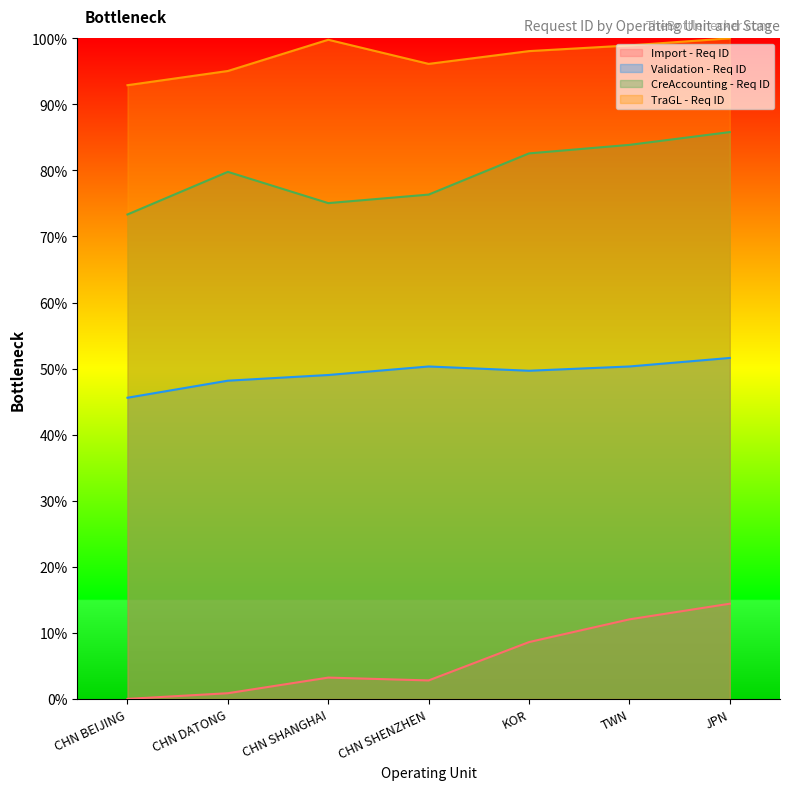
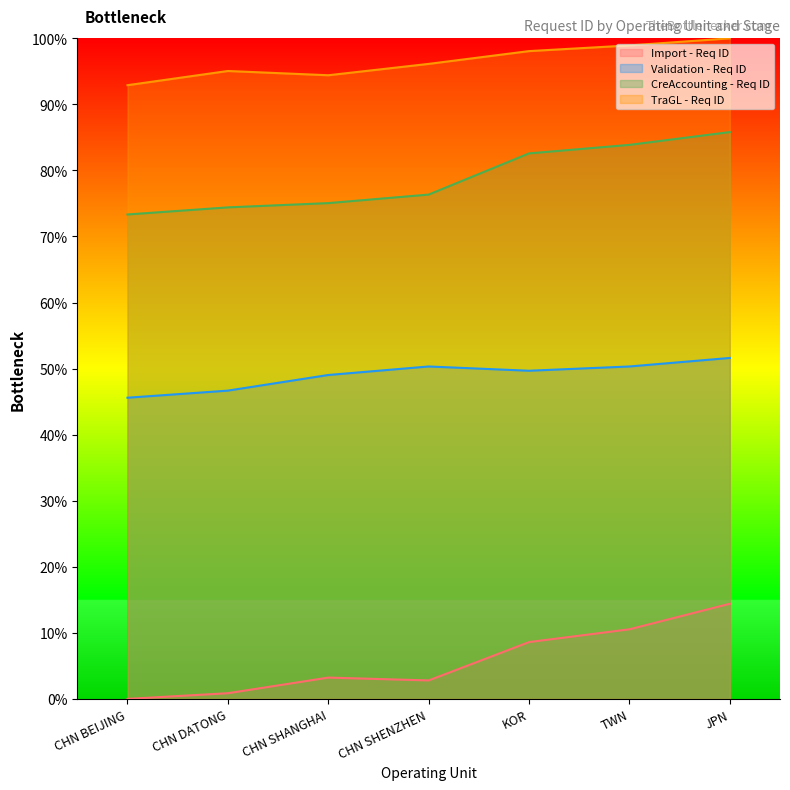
  {
    "Import - Req ID": {
      "CHN BEIJING": "0%",
      "CHN DATONG": "1%",
      "CHN SHANGHAI": "3%",
      "CHN SHENZHEN": "3%",
      "KOR": "9%",
-     "TWN": "12%",
+     "TWN": "11%",
      "JPN": "14%"
    },
    "Validation - Req ID": {
      "CHN BEIJING": "46%",
-     "CHN DATONG": "48%",
+     "CHN DATONG": "47%",
      "CHN SHANGHAI": "49%",
      "CHN SHENZHEN": "50%",
      "KOR": "50%",
      "TWN": "50%",
      "JPN": "52%"
    },
    "CreAccounting - Req ID": {
      "CHN BEIJING": "73%",
-     "CHN DATONG": "80%",
+     "CHN DATONG": "74%",
      "CHN SHANGHAI": "75%",
      "CHN SHENZHEN": "76%",
      "KOR": "83%",
      "TWN": "84%",
      "JPN": "86%"
    },
    "TraGL - Req ID": {
      "CHN BEIJING": "93%",
      "CHN DATONG": "95%",
-     "CHN SHANGHAI": "100%",
+     "CHN SHANGHAI": "94%",
      "CHN SHENZHEN": "96%",
      "KOR": "98%",
      "JPN": "100%"
    }
  }
